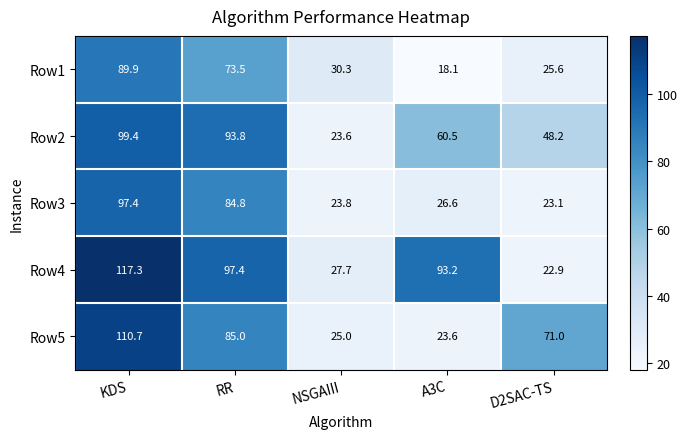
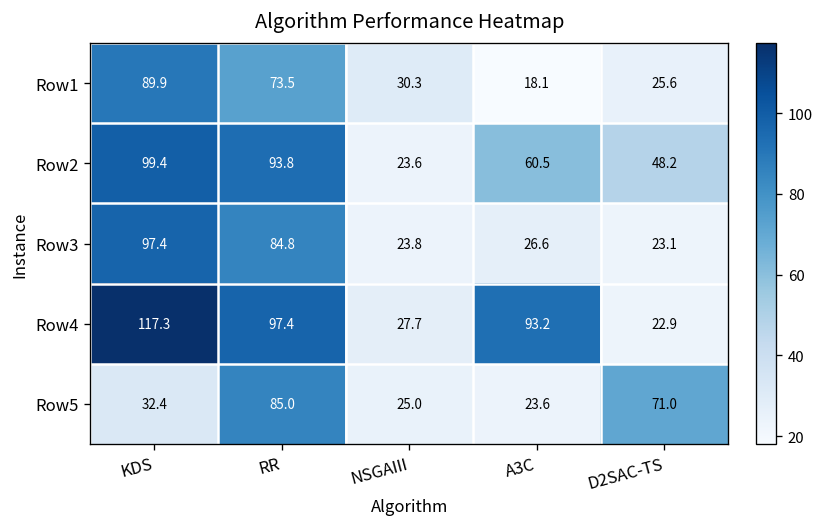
  {
    "Row1": {
      "KDS": 89.9,
      "RR": 73.5,
      "NSGAIII": 30.3,
      "A3C": 18.1,
      "D2SAC-TS": 25.6
    },
    "Row2": {
      "KDS": 99.4,
      "RR": 93.8,
      "NSGAIII": 23.6,
      "A3C": 60.5,
      "D2SAC-TS": 48.2
    },
    "Row3": {
      "KDS": 97.4,
      "RR": 84.8,
      "NSGAIII": 23.8,
      "A3C": 26.6,
      "D2SAC-TS": 23.1
    },
    "Row4": {
      "KDS": 117.3,
      "RR": 97.4,
      "NSGAIII": 27.7,
      "A3C": 93.2,
      "D2SAC-TS": 22.9
    },
    "Row5": {
-     "KDS": 110.7,
+     "KDS": 32.4,
      "RR": 85.0,
      "NSGAIII": 25.0,
      "A3C": 23.6,
      "D2SAC-TS": 71.0
    }
  }
